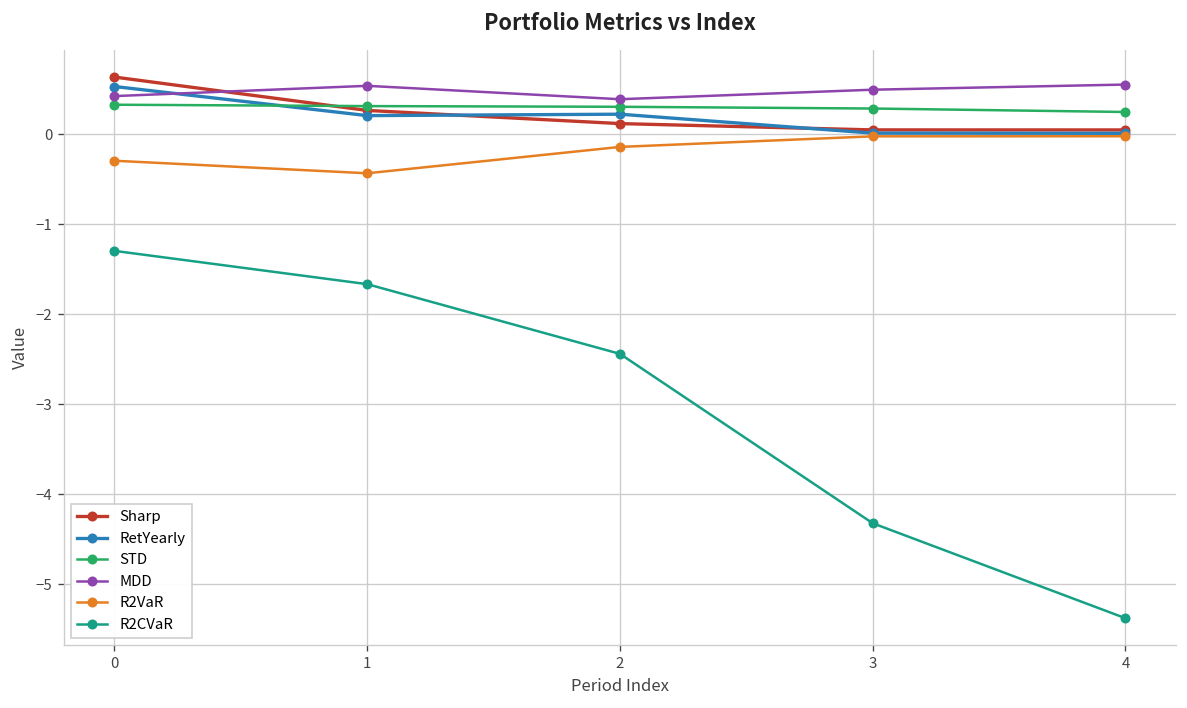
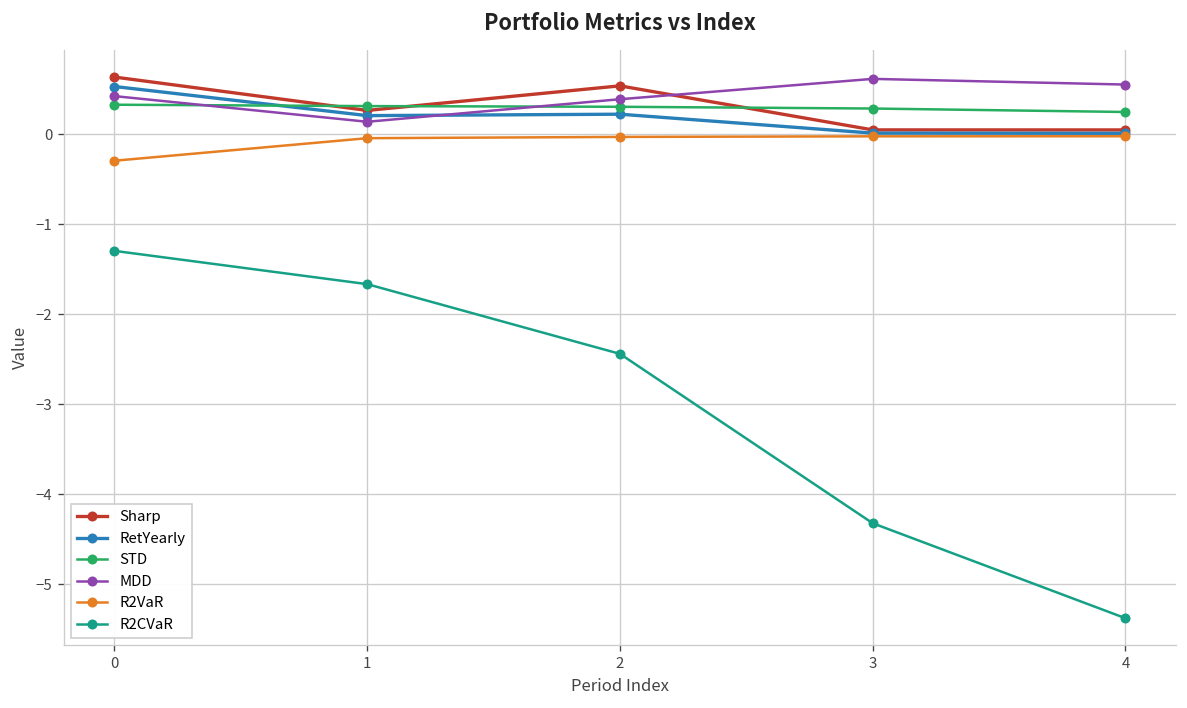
  {
    "Sharp": {
      "0": 0.6,
      "1": 0.3,
-     "2": 0.1,
+     "2": 0.5,
      "3": 0.1,
      "4": 0.1
    },
    "RetYearly": {
      "0": 0.5,
      "1": 0.2,
      "2": 0.2,
      "3": 0.0
    },
    "MDD": {
      "0": 0.4,
-     "1": 0.5,
+     "1": 0.1,
      "2": 0.4,
-     "3": 0.5,
+     "3": 0.6,
      "4": 0.6
    },
    "R2VaR": {
      "0": -0.3,
-     "1": -0.4,
-     "2": -0.1,
+     "1": 0.0,
+     "2": 0.0,
      "3": 0.0
    }
  }
